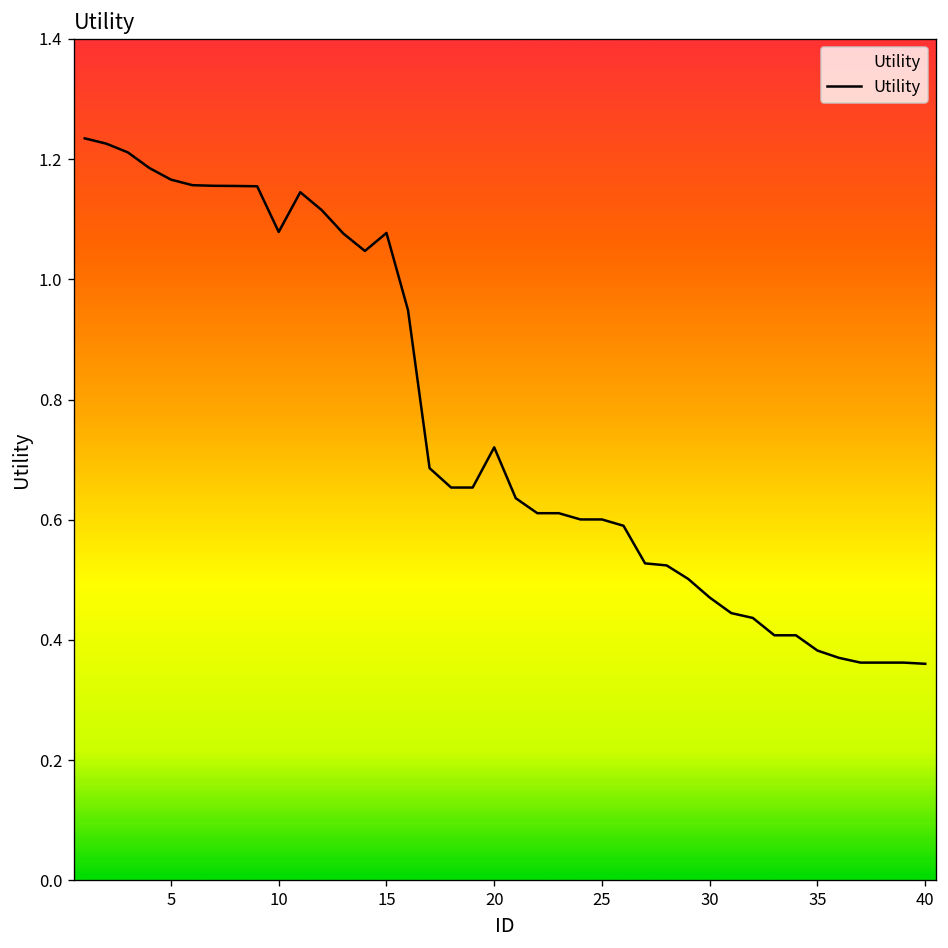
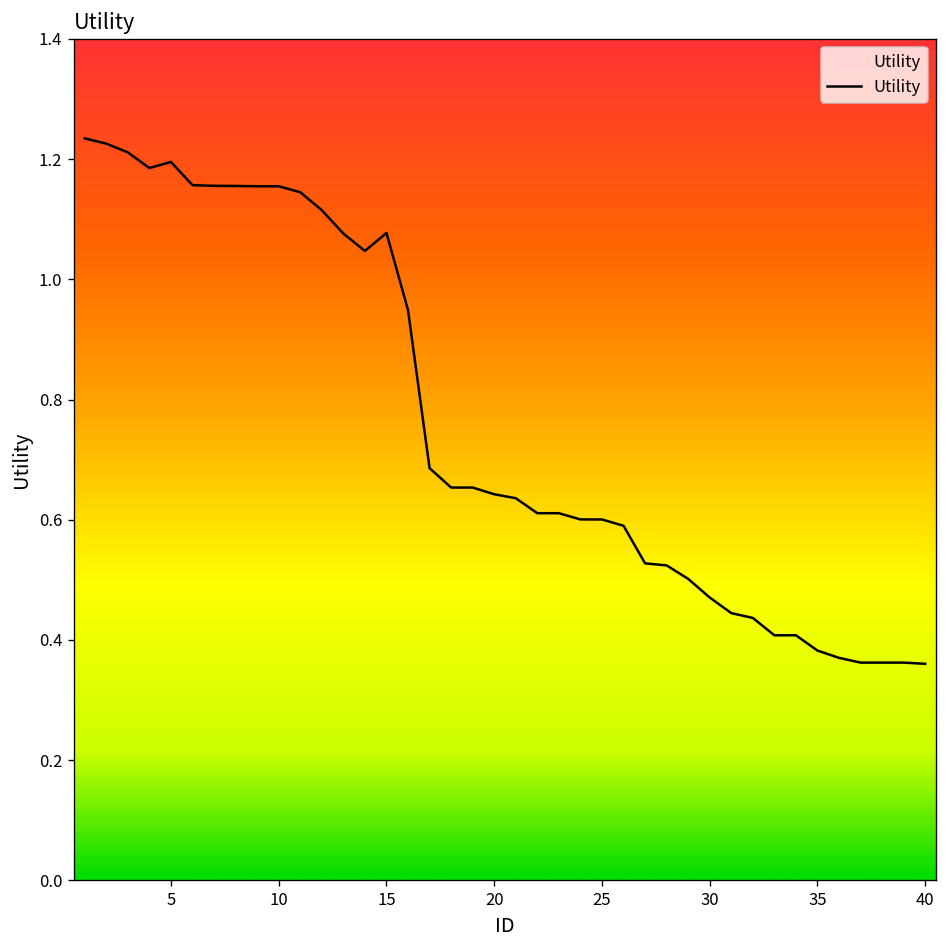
  {
-   "5": 1.17,
-   "10": 1.08,
+   "5": 1.20,
+   "10": 1.15,
    "15": 1.08,
-   "20": 0.72,
+   "20": 0.64,
    "25": 0.60,
    "30": 0.47,
    "35": 0.38,
    "40": 0.36
  }
